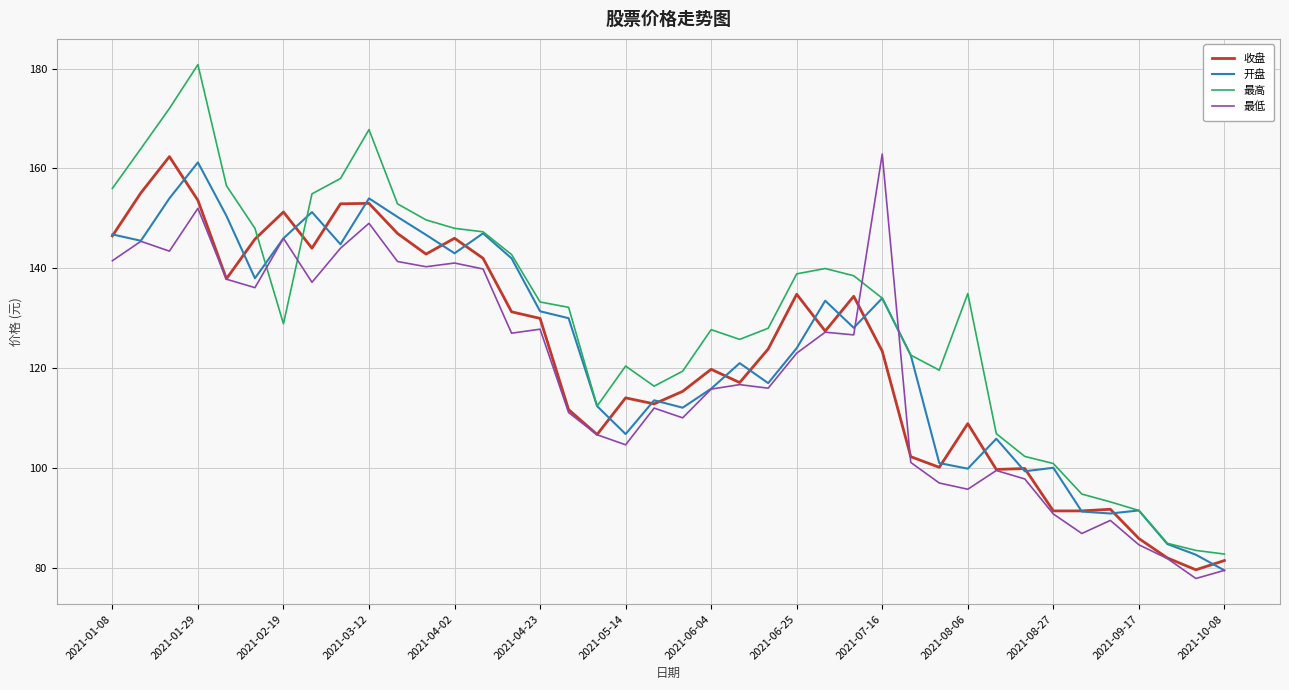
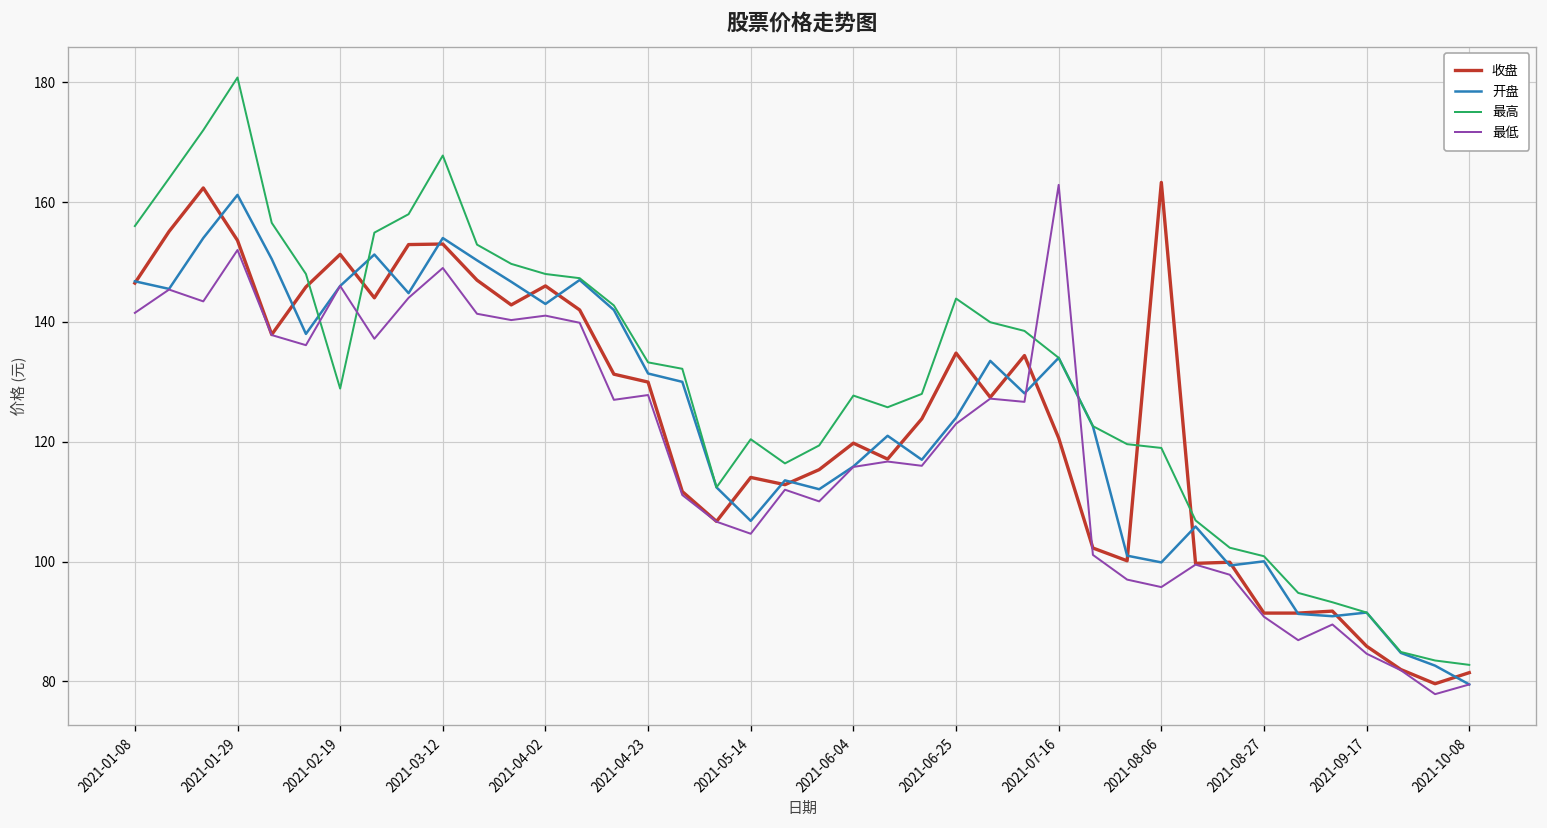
  {
    "收盘": {
      "2021-01-29": 154,
      "2021-02-19": 151,
      "2021-03-12": 153,
      "2021-04-02": 146,
      "2021-04-23": 130,
      "2021-05-14": 114,
      "2021-06-04": 120,
      "2021-06-25": 135,
-     "2021-07-16": 123,
-     "2021-08-06": 109,
+     "2021-07-16": 121,
+     "2021-08-06": 163,
      "2021-08-27": 91,
      "2021-09-17": 86,
      "2021-10-08": 81
    },
    "开盘": {
      "2021-01-29": 161,
      "2021-03-12": 154,
      "2021-04-02": 143,
      "2021-04-23": 131,
      "2021-05-14": 107,
      "2021-06-25": 124,
      "2021-08-06": 100,
      "2021-08-27": 100
    },
    "最高": {
      "2021-01-08": 156,
      "2021-01-29": 181,
      "2021-02-19": 129,
      "2021-03-12": 168,
      "2021-04-02": 148,
      "2021-04-23": 133,
      "2021-05-14": 120,
      "2021-06-04": 128,
-     "2021-06-25": 139,
-     "2021-08-06": 135,
+     "2021-06-25": 144,
+     "2021-08-06": 119,
      "2021-08-27": 101,
      "2021-10-08": 83
    },
    "最低": {
      "2021-01-08": 142,
      "2021-01-29": 152,
      "2021-03-12": 149,
      "2021-04-02": 141,
      "2021-04-23": 128,
      "2021-05-14": 105,
      "2021-06-25": 123,
      "2021-07-16": 163,
      "2021-08-06": 96,
      "2021-08-27": 91,
      "2021-09-17": 85
    }
  }
